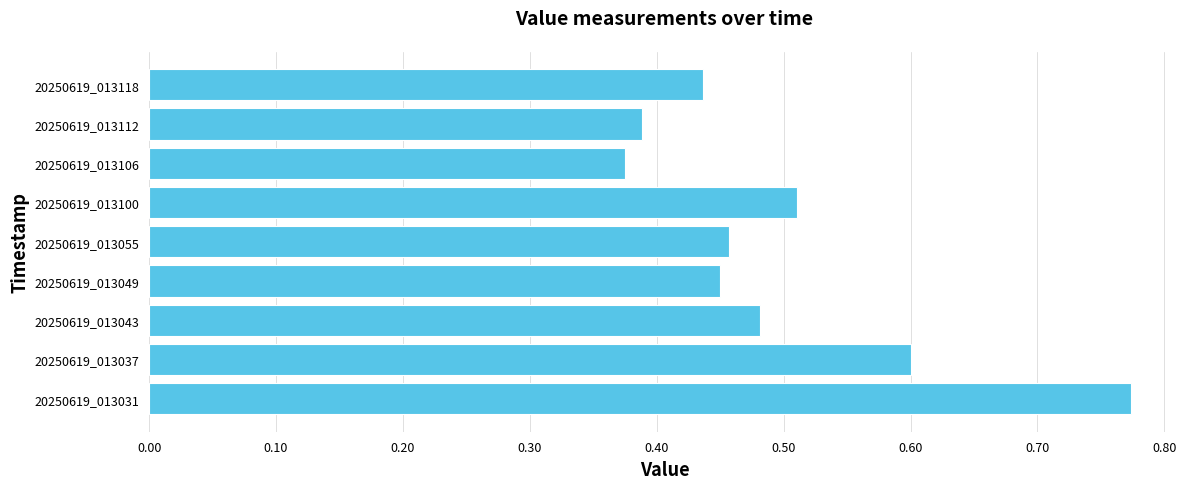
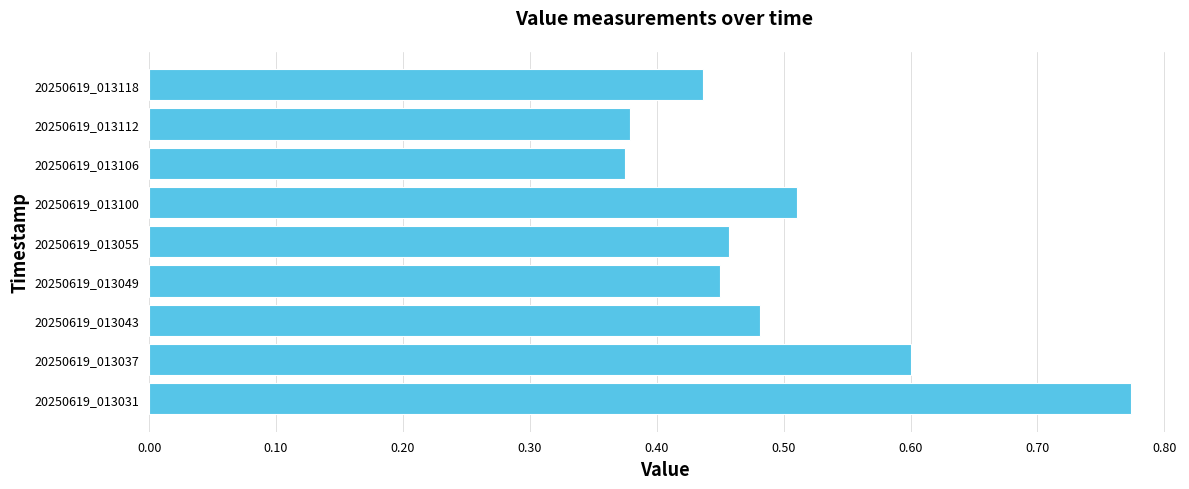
  {
    "20250619_013118": 0.436,
-   "20250619_013112": 0.389,
+   "20250619_013112": 0.379,
    "20250619_013106": 0.375,
    "20250619_013100": 0.510,
    "20250619_013055": 0.457,
    "20250619_013049": 0.450,
    "20250619_013043": 0.482,
    "20250619_013037": 0.600,
    "20250619_013031": 0.774
  }
